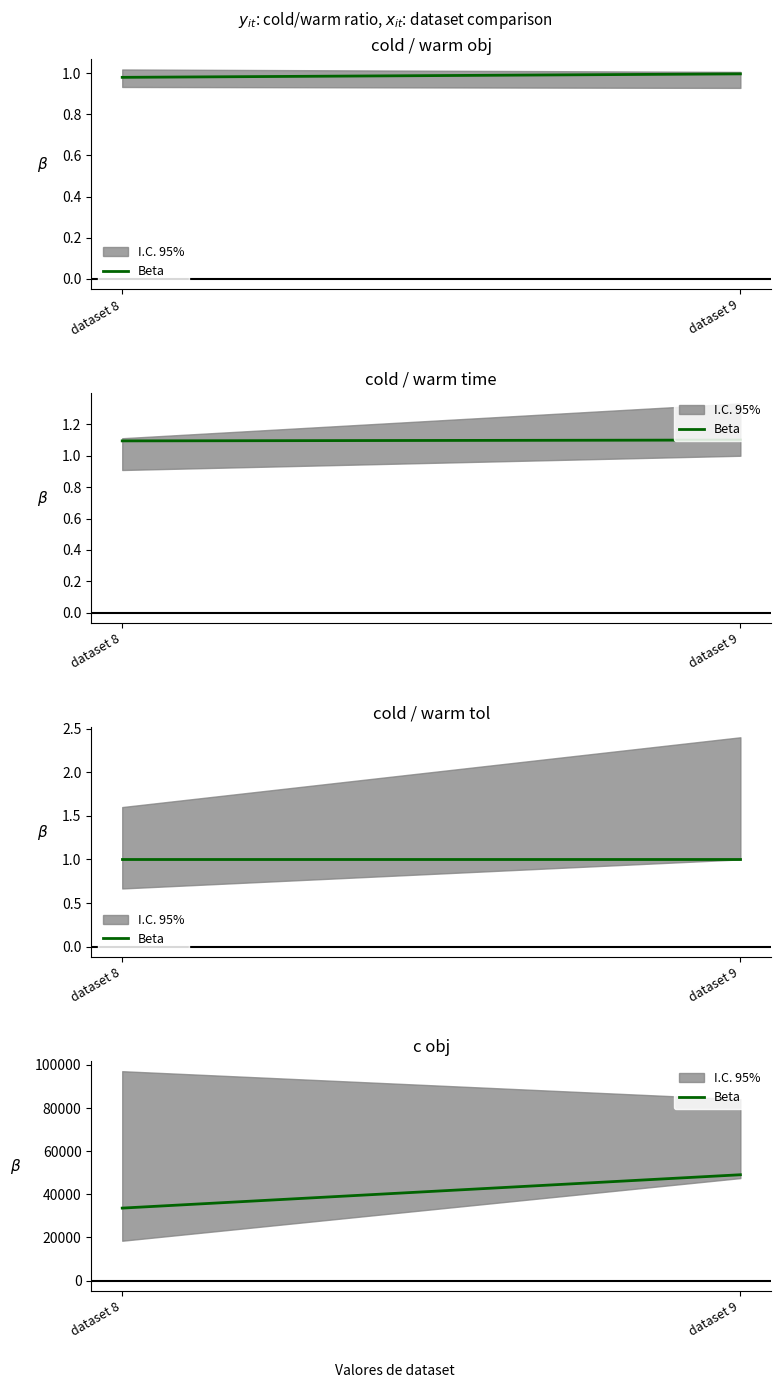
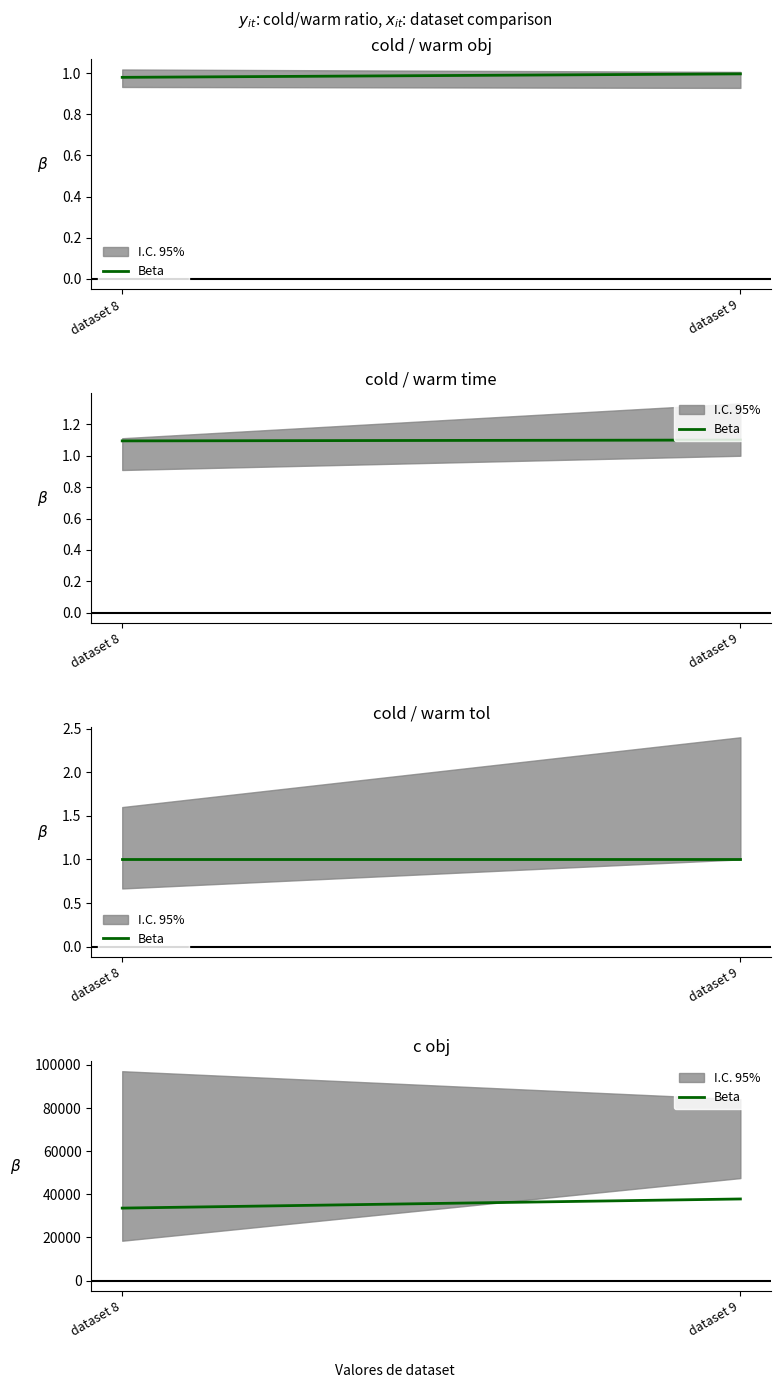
  {
    "cold / warm obj": {
      "Beta": {
        "dataset 8": 0.98
      }
    },
    "cold / warm time": {
      "Beta": {
        "dataset 8": 1.09
      }
    },
    "cold / warm tol": {
      "Beta": {
        "dataset 8": 1.0,
        "dataset 9": 1.0
      }
    },
    "c obj": {
      "Beta": {
        "dataset 8": 34000,
-       "dataset 9": 49000
+       "dataset 9": 38000
      }
    }
  }
